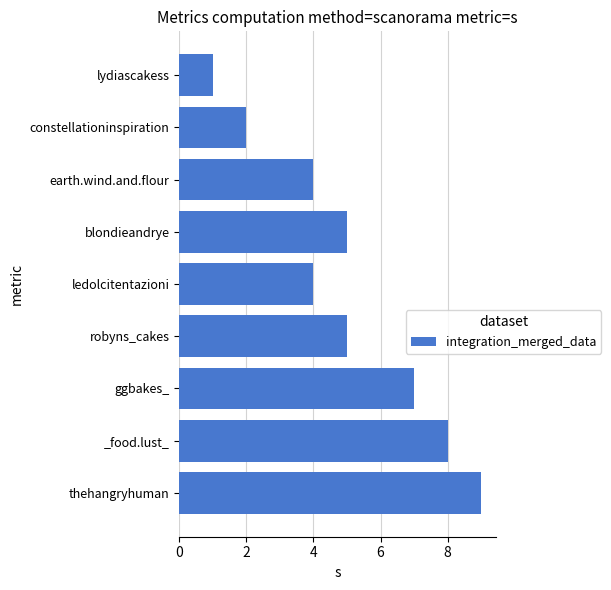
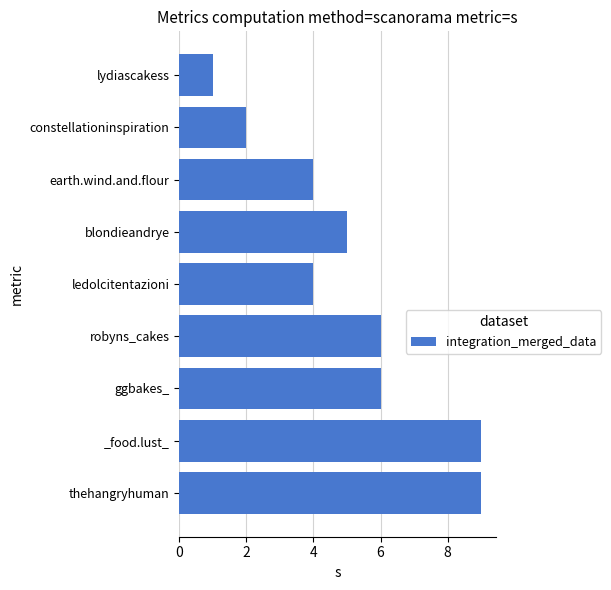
  {
    "lydiascakess": 1,
    "constellationinspiration": 2,
    "earth.wind.and.flour": 4,
    "blondieandrye": 5,
    "ledolcitentazioni": 4,
-   "robyns_cakes": 5,
-   "ggbakes_": 7,
-   "_food.lust_": 8,
+   "robyns_cakes": 6,
+   "ggbakes_": 6,
+   "_food.lust_": 9,
    "thehangryhuman": 9
  }
